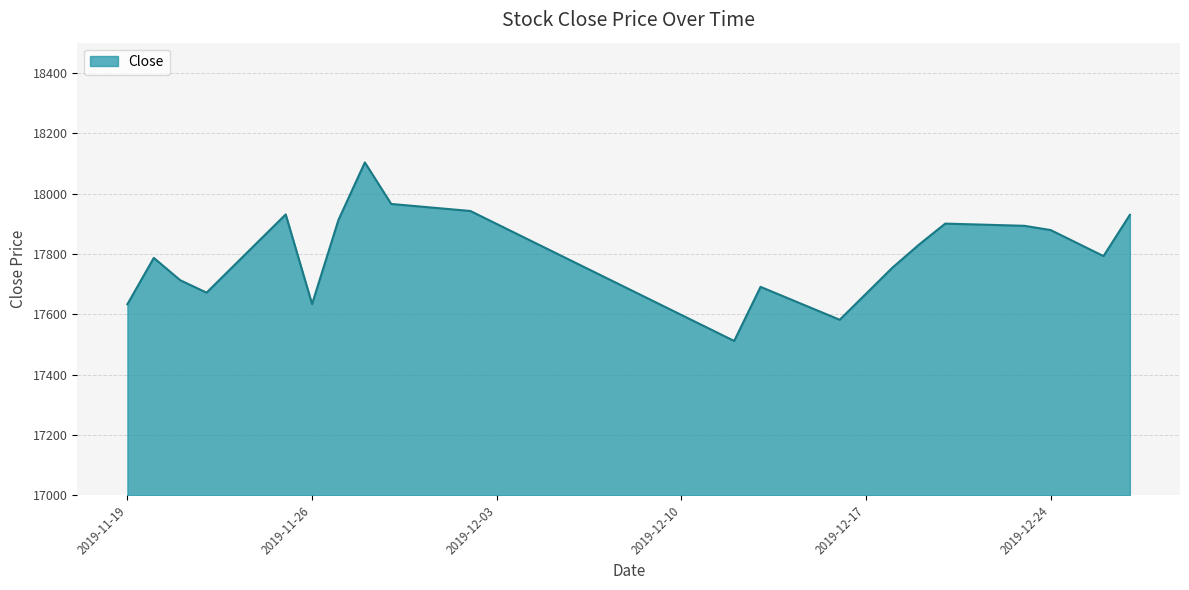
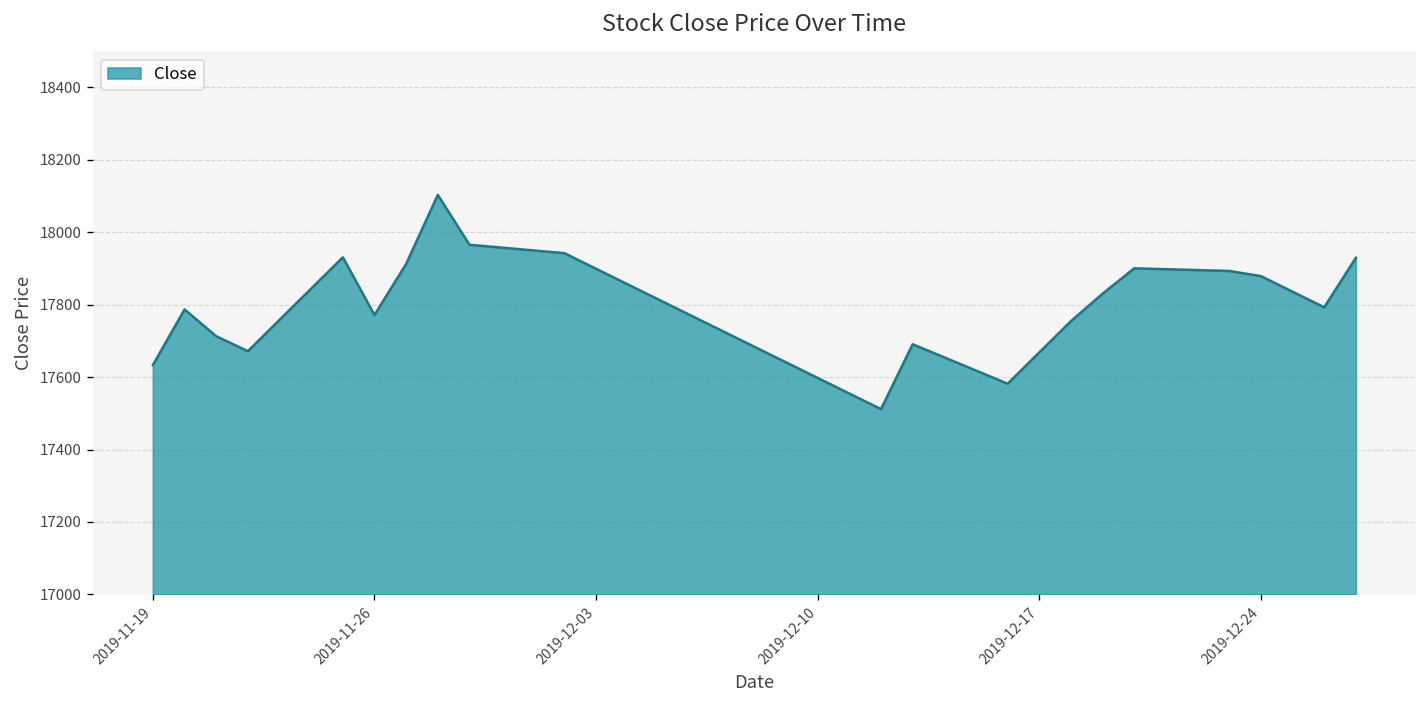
  {
    "2019-11-19": 17630,
-   "2019-11-26": 17630,
+   "2019-11-26": 17770,
    "2019-12-24": 17880
  }
